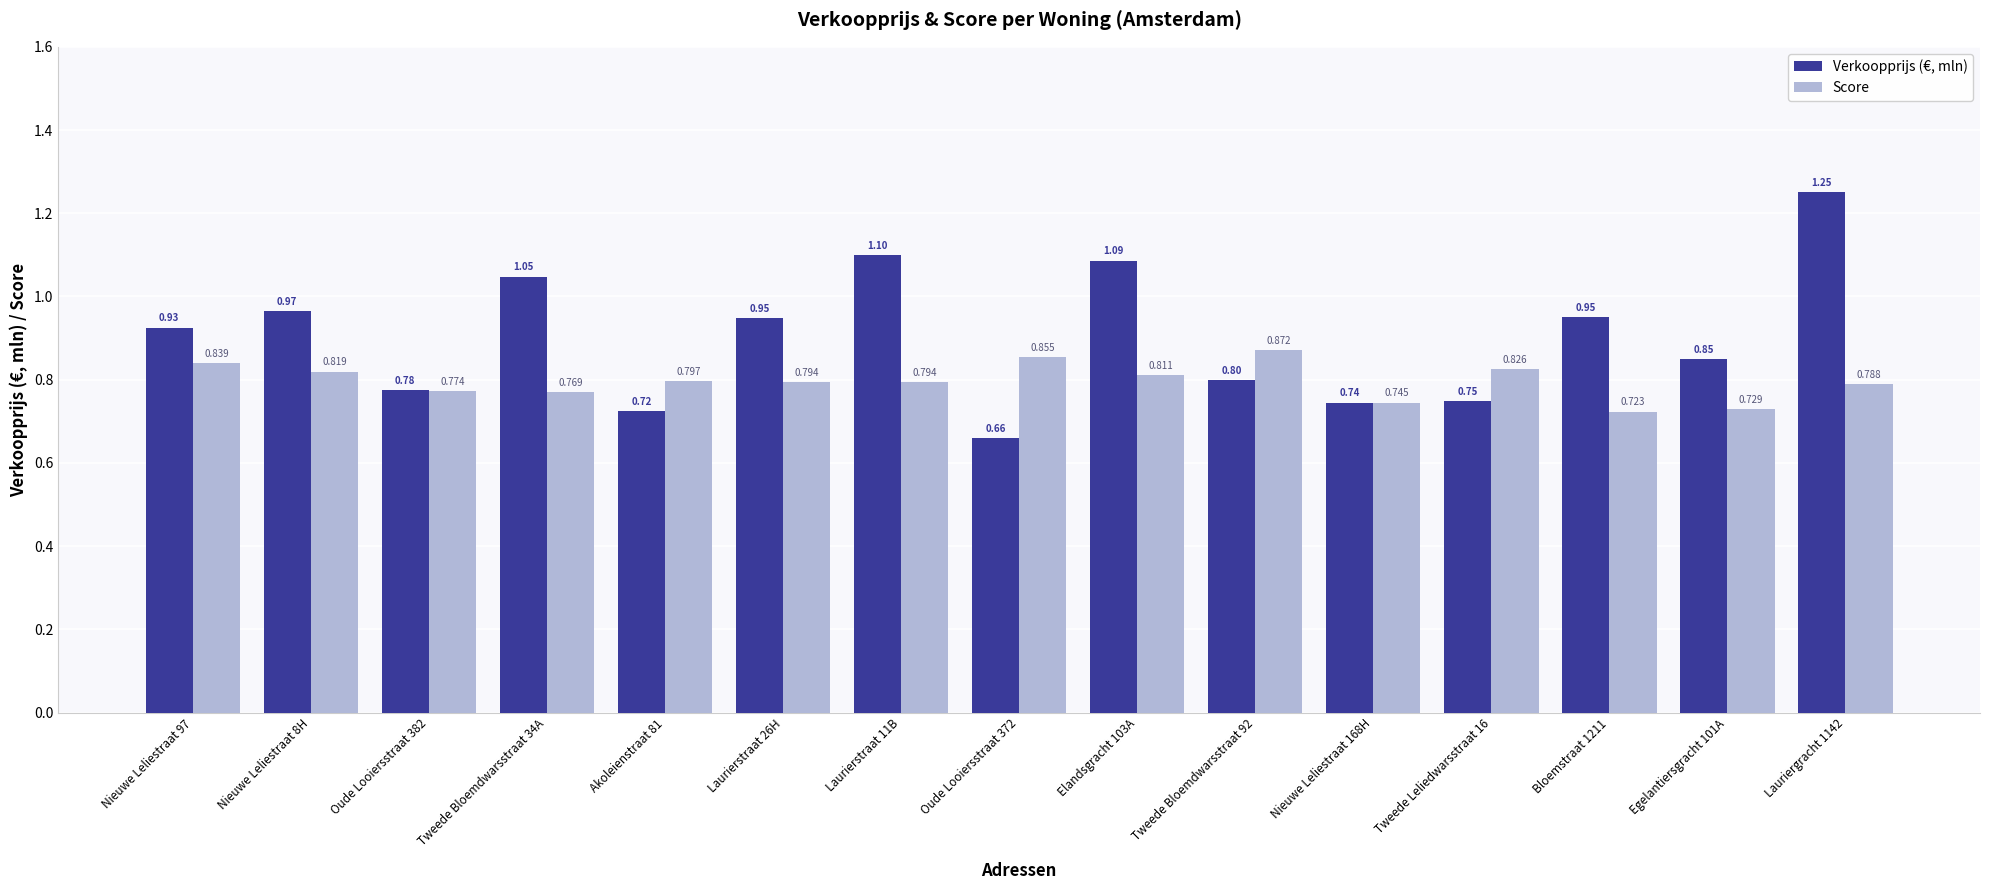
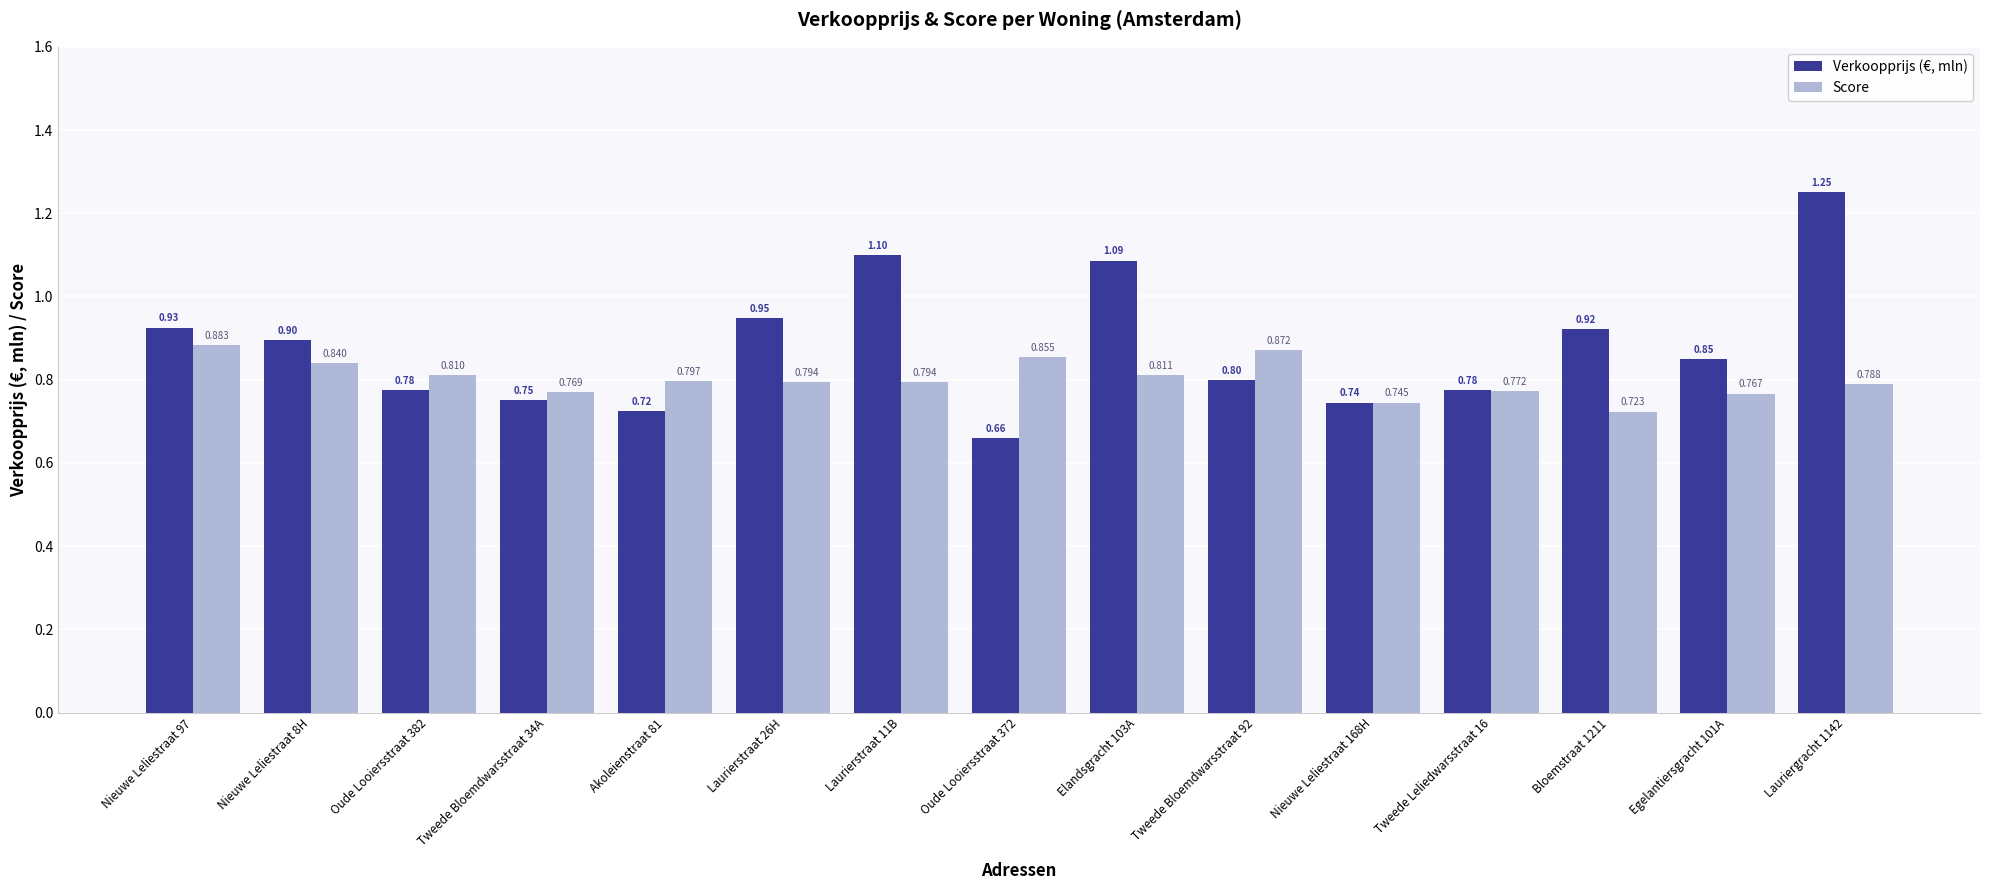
  {
    "Verkoopprijs (€, mln)": {
      "Nieuwe Leliestraat 97": 0.93,
-     "Nieuwe Leliestraat 8H": 0.97,
+     "Nieuwe Leliestraat 8H": 0.90,
      "Oude Looiersstraat 382": 0.78,
-     "Tweede Bloemdwarsstraat 34A": 1.05,
+     "Tweede Bloemdwarsstraat 34A": 0.75,
      "Akoleienstraat 81": 0.72,
      "Laurierstraat 26H": 0.95,
      "Laurierstraat 11B": 1.10,
      "Oude Looiersstraat 372": 0.66,
      "Elandsgracht 103A": 1.09,
      "Tweede Bloemdwarsstraat 92": 0.80,
      "Nieuwe Leliestraat 168H": 0.74,
-     "Tweede Leliedwarsstraat 16": 0.75,
-     "Bloemstraat 1211": 0.95,
+     "Tweede Leliedwarsstraat 16": 0.78,
+     "Bloemstraat 1211": 0.92,
      "Egelantiersgracht 101A": 0.85,
      "Lauriergracht 1142": 1.25
    },
    "Score": {
-     "Nieuwe Leliestraat 97": 0.839,
-     "Nieuwe Leliestraat 8H": 0.819,
-     "Oude Looiersstraat 382": 0.774,
+     "Nieuwe Leliestraat 97": 0.883,
+     "Nieuwe Leliestraat 8H": 0.840,
+     "Oude Looiersstraat 382": 0.810,
      "Tweede Bloemdwarsstraat 34A": 0.769,
      "Akoleienstraat 81": 0.797,
      "Laurierstraat 26H": 0.794,
      "Laurierstraat 11B": 0.794,
      "Oude Looiersstraat 372": 0.855,
      "Elandsgracht 103A": 0.811,
      "Tweede Bloemdwarsstraat 92": 0.872,
      "Nieuwe Leliestraat 168H": 0.745,
-     "Tweede Leliedwarsstraat 16": 0.826,
+     "Tweede Leliedwarsstraat 16": 0.772,
      "Bloemstraat 1211": 0.723,
-     "Egelantiersgracht 101A": 0.729,
+     "Egelantiersgracht 101A": 0.767,
      "Lauriergracht 1142": 0.788
    }
  }
